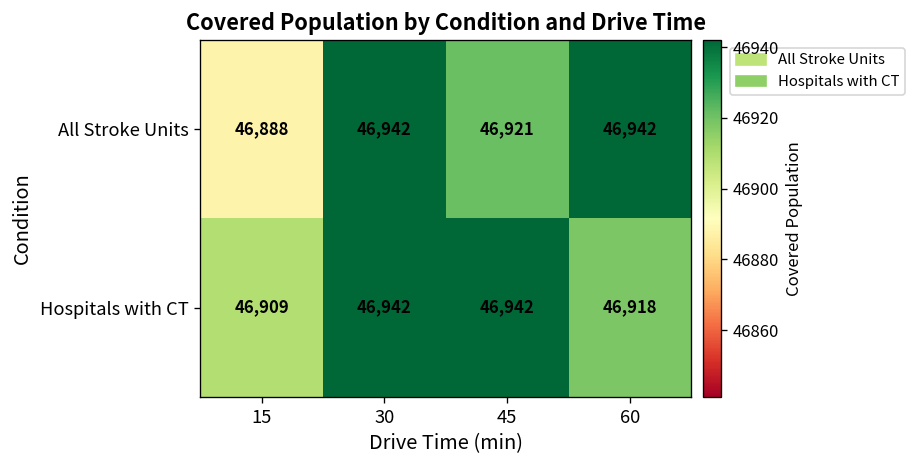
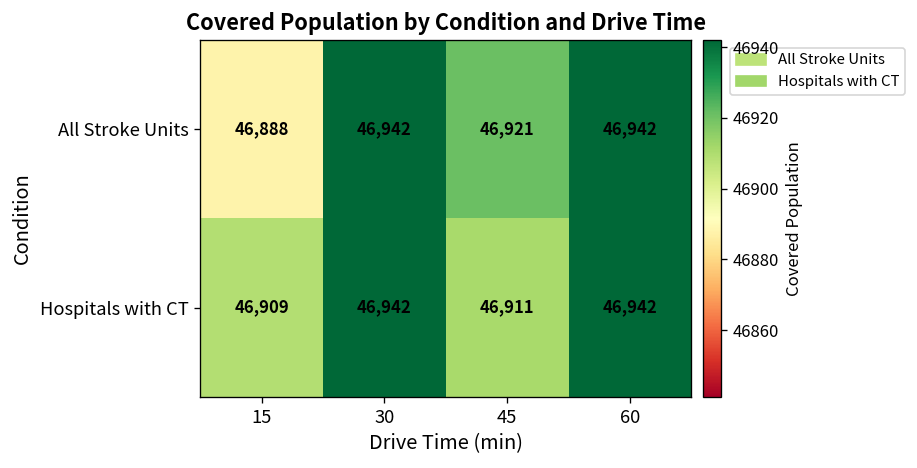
  {
    "All Stroke Units": {
      "15": "46,888",
      "30": "46,942",
      "45": "46,921",
      "60": "46,942"
    },
    "Hospitals with CT": {
      "15": "46,909",
      "30": "46,942",
-     "45": "46,942",
-     "60": "46,918"
+     "45": "46,911",
+     "60": "46,942"
    }
  }
